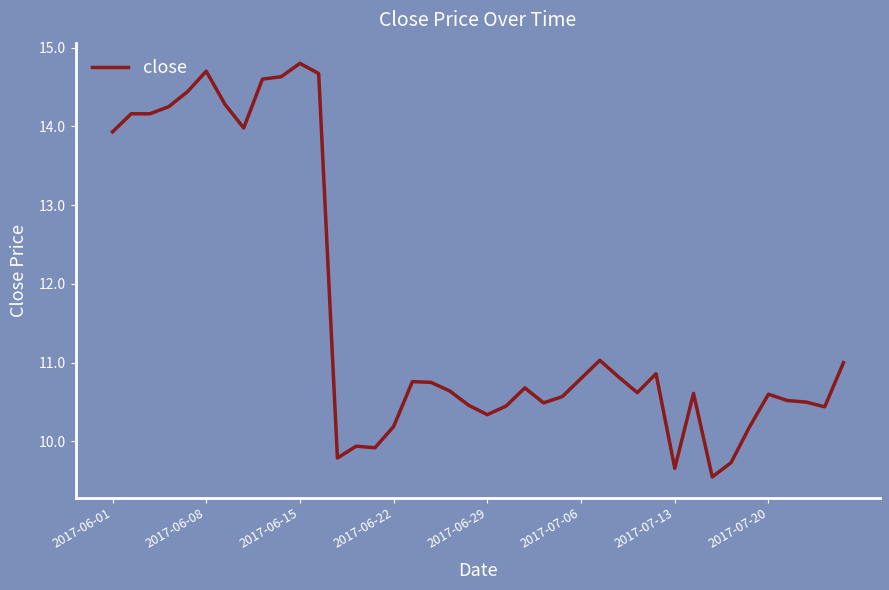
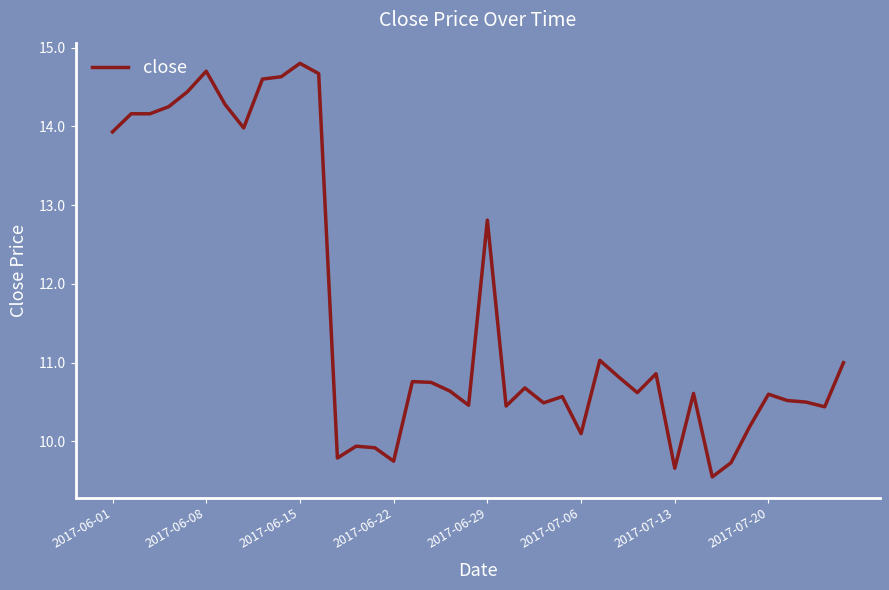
  {
    "2017-06-01": 13.9,
    "2017-06-08": 14.7,
    "2017-06-15": 14.8,
-   "2017-06-22": 10.2,
-   "2017-06-29": 10.3,
-   "2017-07-06": 10.8,
+   "2017-06-22": 9.8,
+   "2017-06-29": 12.8,
+   "2017-07-06": 10.1,
    "2017-07-13": 9.7,
    "2017-07-20": 10.6
  }
